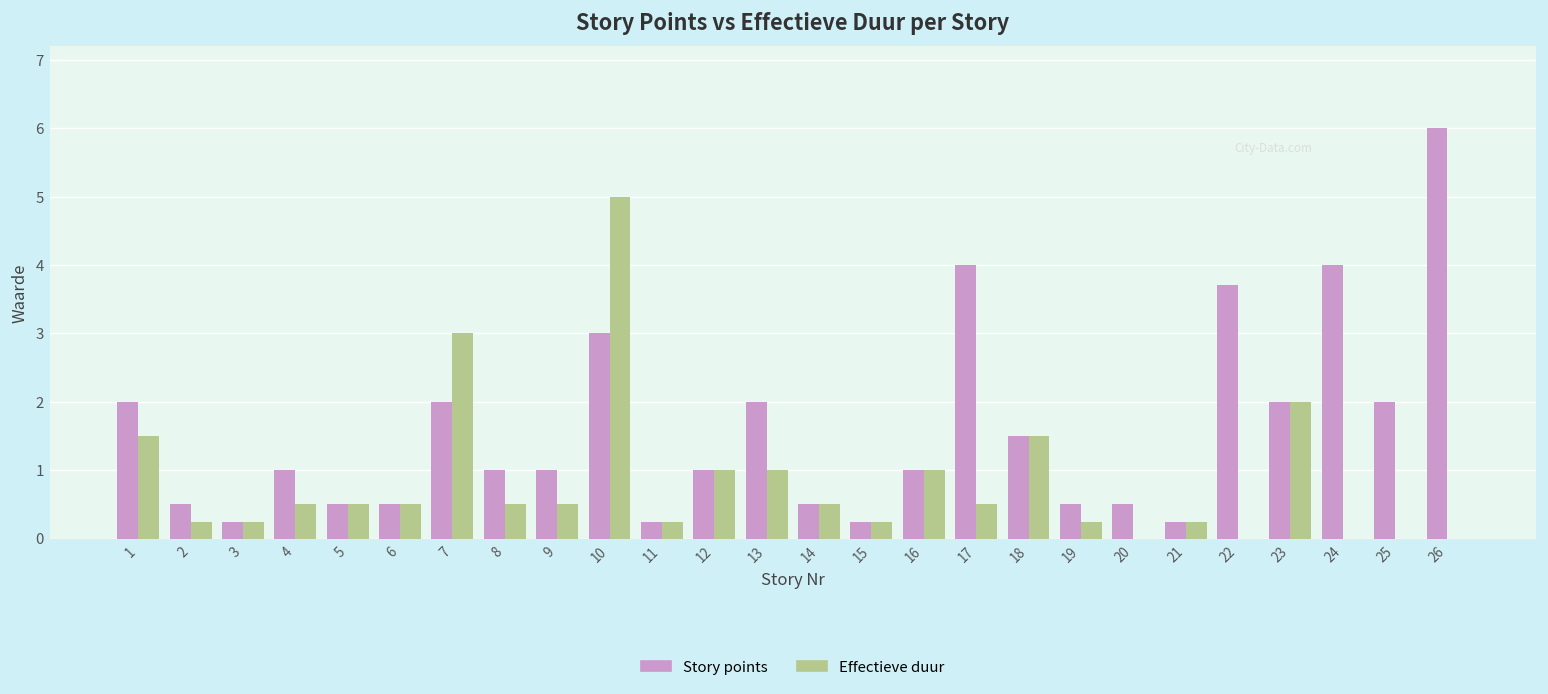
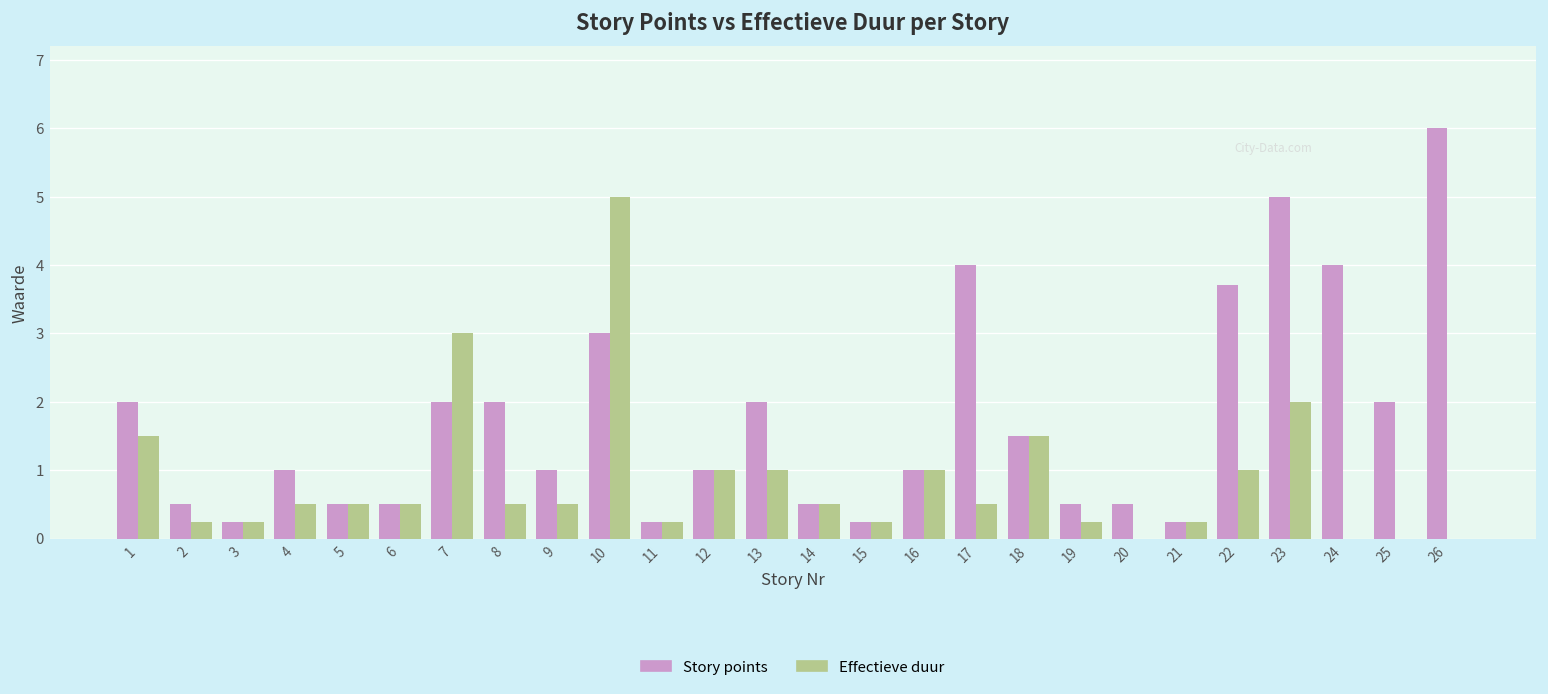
  {
    "Story points": {
      "1": 2,
      "2": 0.5,
      "3": 0.3,
      "4": 1,
      "5": 0.5,
      "6": 0.5,
      "7": 2,
-     "8": 1,
+     "8": 2,
      "9": 1,
      "10": 3,
      "11": 0.3,
      "12": 1,
      "13": 2,
      "14": 0.5,
      "15": 0.3,
      "16": 1,
      "17": 4,
      "18": 1.5,
      "19": 0.5,
      "20": 0.5,
      "21": 0.3,
      "22": 3.7,
-     "23": 2,
+     "23": 5,
      "24": 4,
      "25": 2,
      "26": 6
    },
    "Effectieve duur": {
      "1": 1.5,
      "2": 0.3,
      "3": 0.3,
      "4": 0.5,
      "5": 0.5,
      "6": 0.5,
      "7": 3,
      "8": 0.5,
      "9": 0.5,
      "10": 5,
      "11": 0.3,
      "12": 1,
      "13": 1,
      "14": 0.5,
      "15": 0.3,
      "16": 1,
      "17": 0.5,
      "18": 1.5,
      "19": 0.3,
      "20": 0,
      "21": 0.3,
-     "22": 0,
+     "22": 1,
      "23": 2,
      "24": 0,
      "25": 0,
      "26": 0
    }
  }
